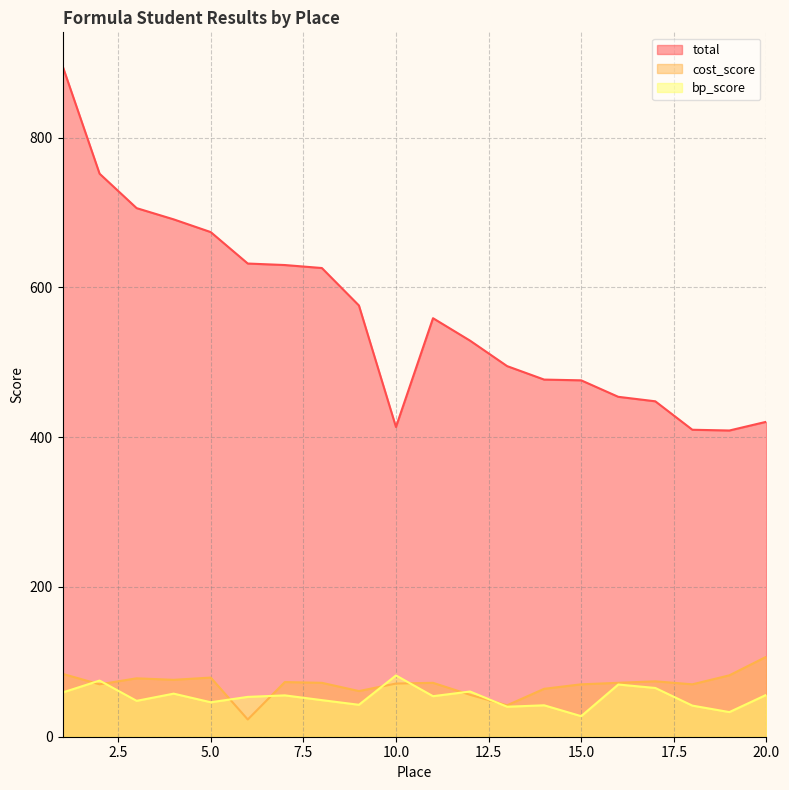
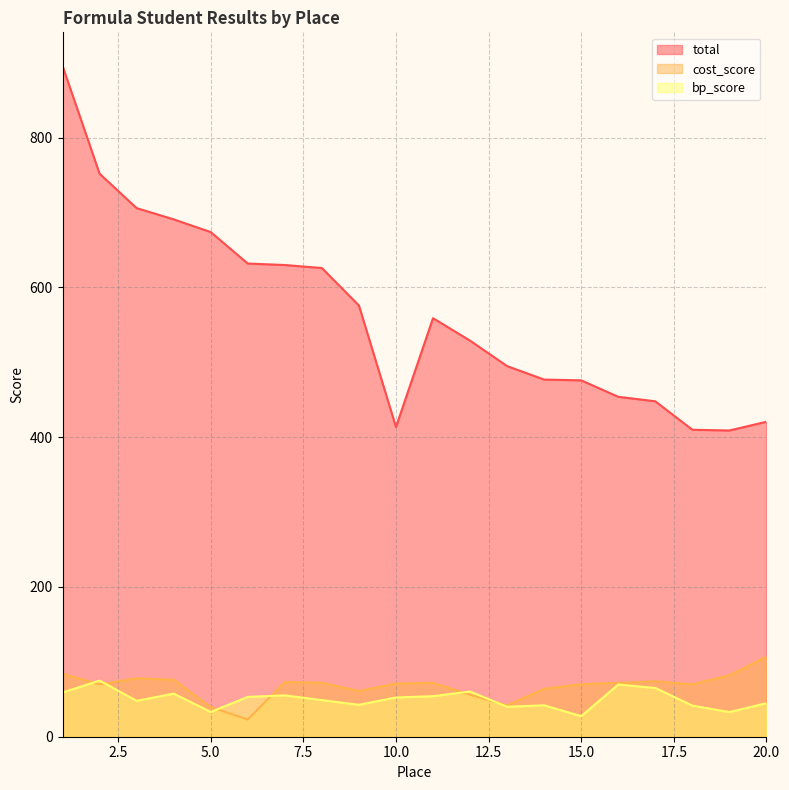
  {
    "total": {
      "5.0": 670,
      "10.0": 410,
      "15.0": 480,
      "20.0": 420
    },
    "cost_score": {
-     "5.0": 80,
+     "5.0": 40,
      "10.0": 70,
      "15.0": 70,
      "20.0": 110
    },
    "bp_score": {
-     "5.0": 50,
-     "10.0": 80,
+     "5.0": 30,
+     "10.0": 50,
      "15.0": 30,
-     "20.0": 60
+     "20.0": 40
    }
  }
